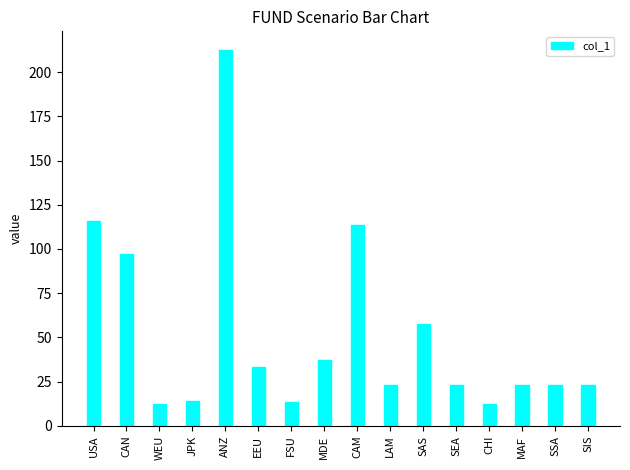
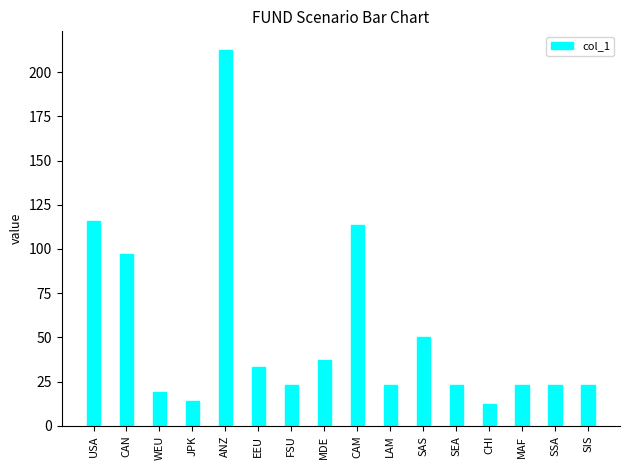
  {
    "USA": 116,
    "CAN": 97,
-   "WEU": 12,
+   "WEU": 19,
    "JPK": 14,
    "ANZ": 212,
    "EEU": 34,
-   "FSU": 14,
+   "FSU": 23,
    "MDE": 37,
    "CAM": 114,
    "LAM": 23,
-   "SAS": 57,
+   "SAS": 50,
    "SEA": 23,
    "CHI": 12,
    "MAF": 23,
    "SSA": 23,
    "SIS": 23
  }
